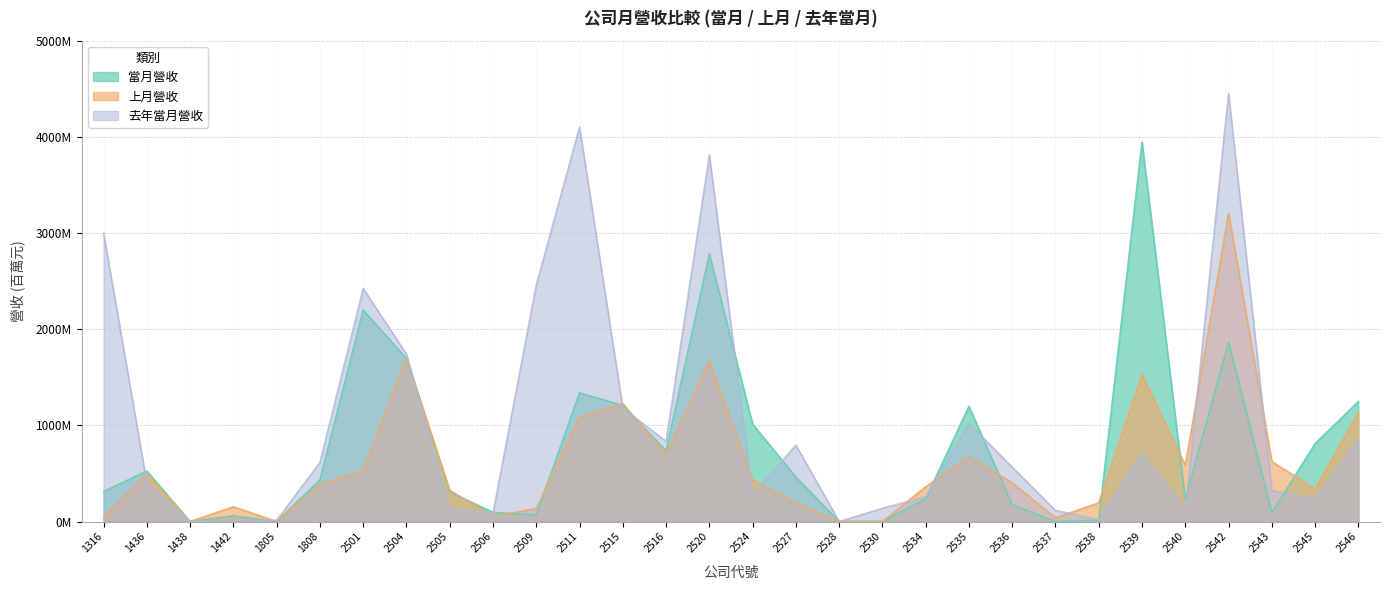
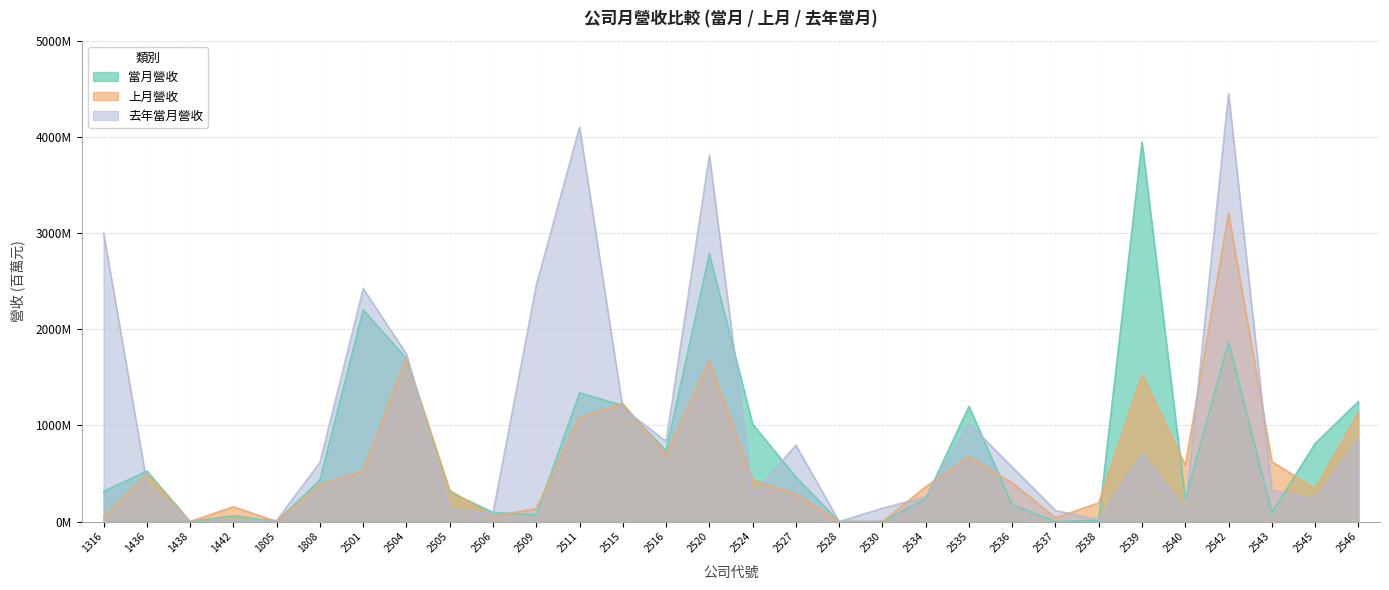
  {
    "當月營收": {
      "1316": 300000000,
      "1436": 500000000,
      "1442": 100000000,
      "1808": 400000000,
      "2501": 2200000000,
      "2509": 100000000,
      "2511": 1300000000,
      "2516": 700000000,
      "2520": 2800000000,
      "2524": 1000000000,
      "2527": 500000000,
      "2535": 1200000000,
      "2536": 200000000,
      "2537": 0,
      "2539": 3900000000,
      "2540": 200000000,
      "2542": 1900000000,
      "2543": 100000000,
      "2545": 800000000,
      "2546": 1200000000
    },
    "上月營收": {
      "1316": 0,
      "1436": 500000000,
      "1442": 200000000,
      "1808": 400000000,
      "2501": 500000000,
      "2506": 100000000,
      "2509": 100000000,
      "2511": 1100000000,
      "2516": 700000000,
      "2520": 1700000000,
      "2524": 400000000,
-     "2527": 200000000,
+     "2527": 300000000,
      "2534": 400000000,
      "2535": 700000000,
      "2536": 400000000,
      "2537": 0,
      "2538": 200000000,
      "2539": 1500000000,
      "2540": 600000000,
      "2542": 3200000000,
      "2543": 600000000,
      "2545": 300000000,
      "2546": 1100000000
    },
    "去年當月營收": {
      "1316": 3000000000,
      "1436": 400000000,
      "1442": 0,
      "1808": 600000000,
      "2501": 2400000000,
      "2504": 1700000000,
      "2505": 100000000,
      "2509": 2500000000,
      "2511": 4100000000,
      "2515": 1200000000,
      "2516": 800000000,
      "2520": 3800000000,
      "2524": 300000000,
      "2527": 800000000,
      "2530": 100000000,
      "2535": 1000000000,
      "2536": 600000000,
      "2537": 100000000,
      "2539": 700000000,
      "2540": 100000000,
      "2542": 4400000000,
      "2543": 300000000,
      "2545": 200000000,
      "2546": 900000000
    }
  }
